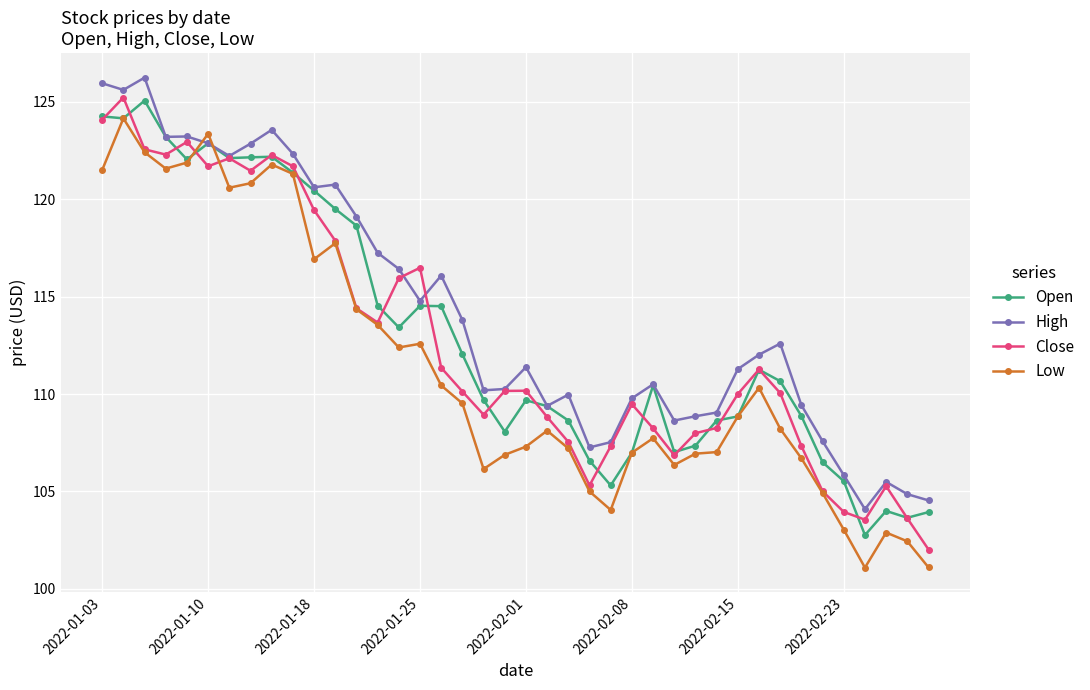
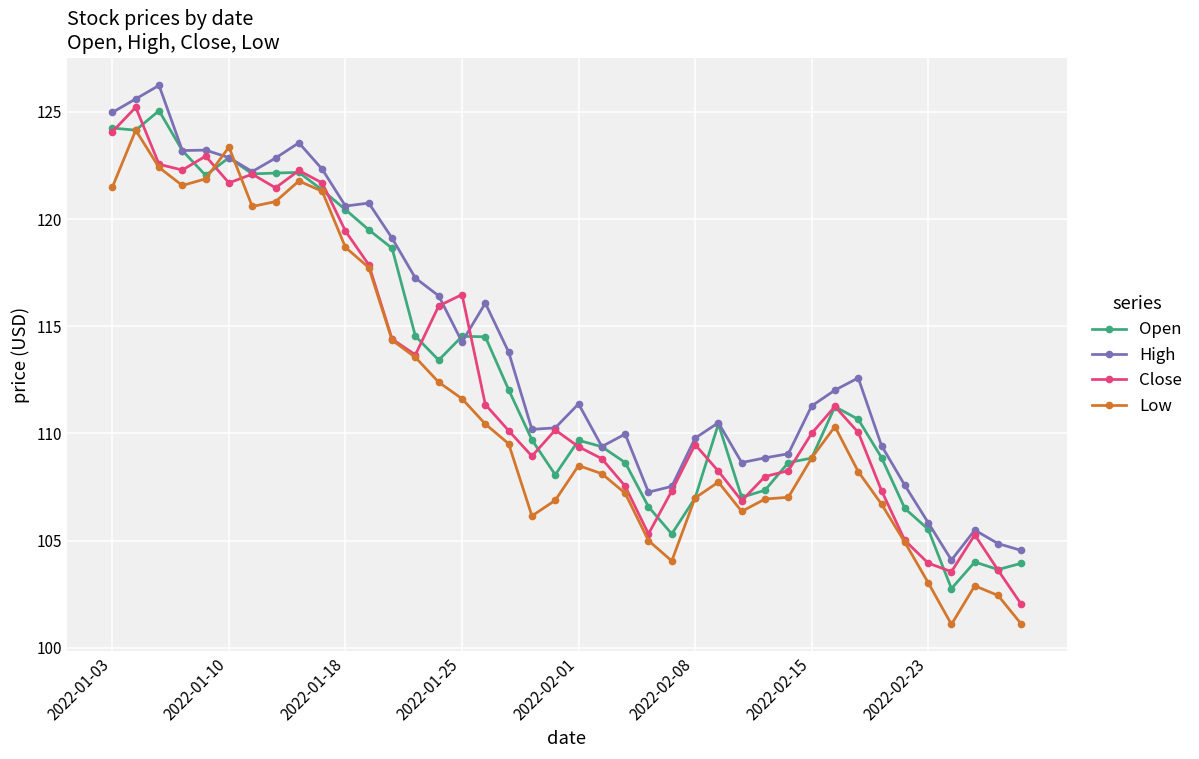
  {
    "Open": {
      "2022-01-03": 124.3,
      "2022-01-18": 120.4,
      "2022-01-25": 114.5,
      "2022-02-01": 109.7,
      "2022-02-23": 105.5
    },
    "High": {
-     "2022-01-03": 126.0,
+     "2022-01-03": 125.0,
      "2022-01-18": 120.6,
-     "2022-01-25": 114.8,
+     "2022-01-25": 114.3,
      "2022-02-01": 111.4,
      "2022-02-08": 109.8,
      "2022-02-15": 111.3,
      "2022-02-23": 105.8
    },
    "Close": {
      "2022-01-03": 124.1,
      "2022-01-10": 121.7,
      "2022-01-18": 119.4,
      "2022-01-25": 116.5,
-     "2022-02-01": 110.2,
+     "2022-02-01": 109.4,
      "2022-02-08": 109.5,
      "2022-02-15": 110.0,
      "2022-02-23": 104.0
    },
    "Low": {
      "2022-01-03": 121.5,
      "2022-01-10": 123.4,
-     "2022-01-18": 116.9,
-     "2022-01-25": 112.6,
-     "2022-02-01": 107.3,
+     "2022-01-18": 118.7,
+     "2022-01-25": 111.6,
+     "2022-02-01": 108.5,
      "2022-02-23": 103.0
    }
  }
